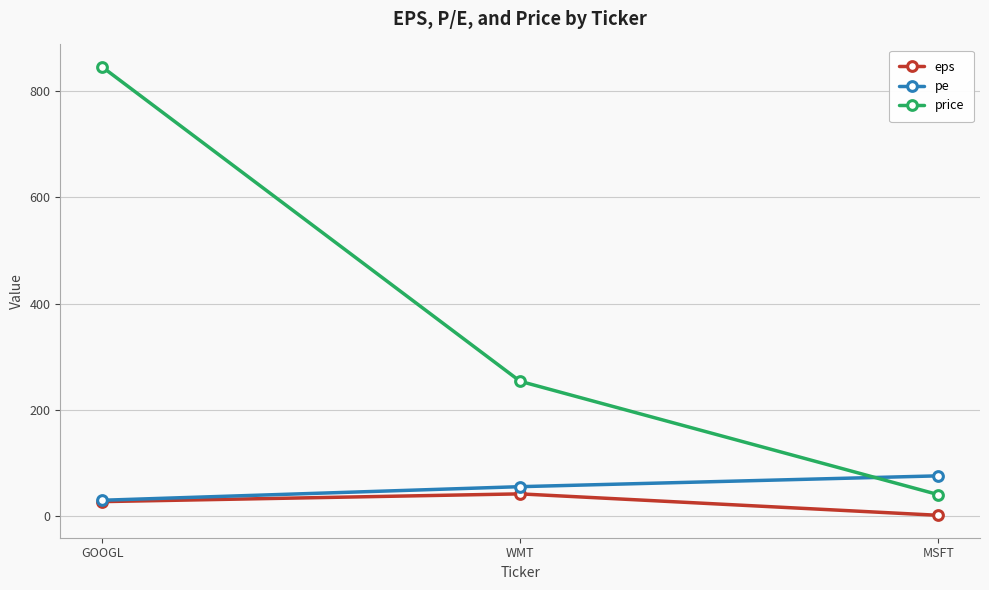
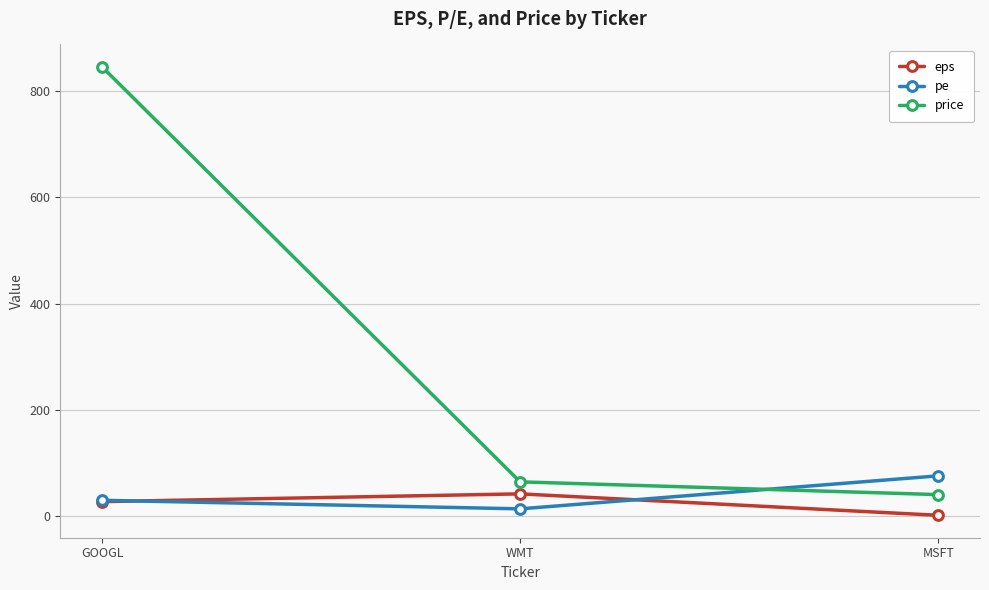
  {
    "eps": {
      "WMT": 40,
      "MSFT": 0
    },
    "pe": {
-     "WMT": 60,
+     "WMT": 10,
      "MSFT": 80
    },
    "price": {
      "GOOGL": 850,
-     "WMT": 250,
+     "WMT": 70,
      "MSFT": 40
    }
  }
